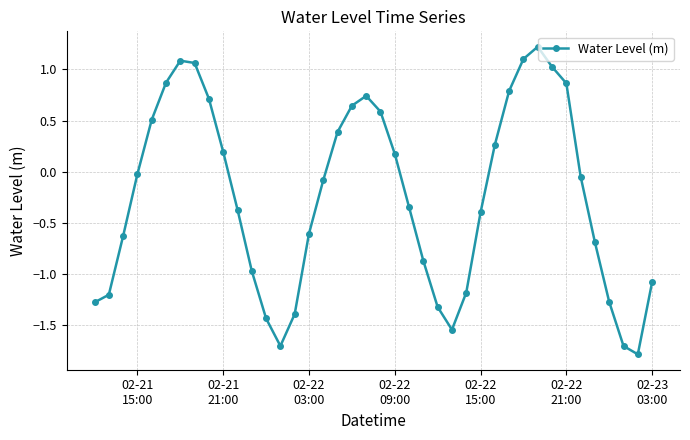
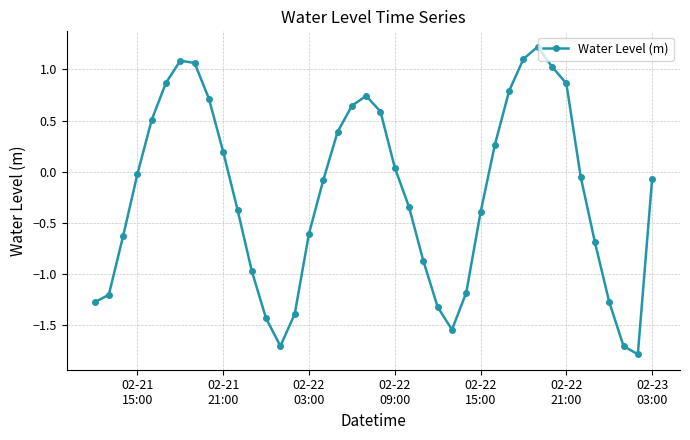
  {
    "02-21 15:00": -0.02,
    "02-21 21:00": 0.19,
    "02-22 03:00": -0.61,
-   "02-22 09:00": 0.17,
+   "02-22 09:00": 0.04,
    "02-22 15:00": -0.40,
    "02-22 21:00": 0.86,
-   "02-23 03:00": -1.08
+   "02-23 03:00": -0.07
  }
